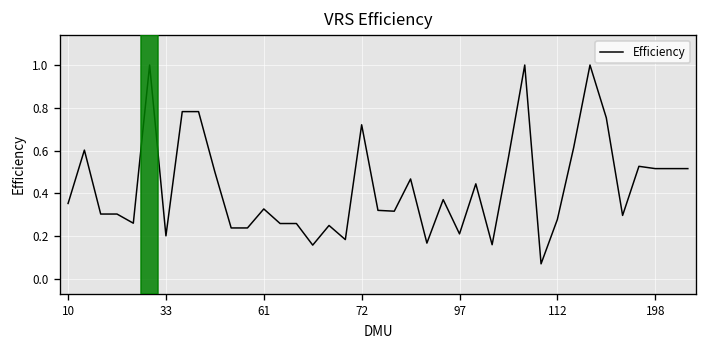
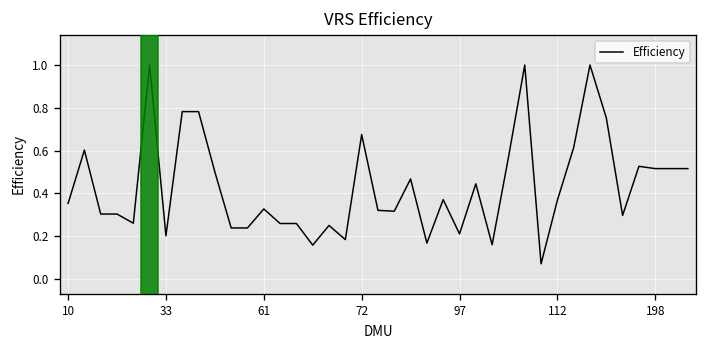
  {
    "61": 0.33,
-   "72": 0.72,
+   "72": 0.68,
    "97": 0.21,
-   "112": 0.28,
+   "112": 0.37,
    "198": 0.52
  }
